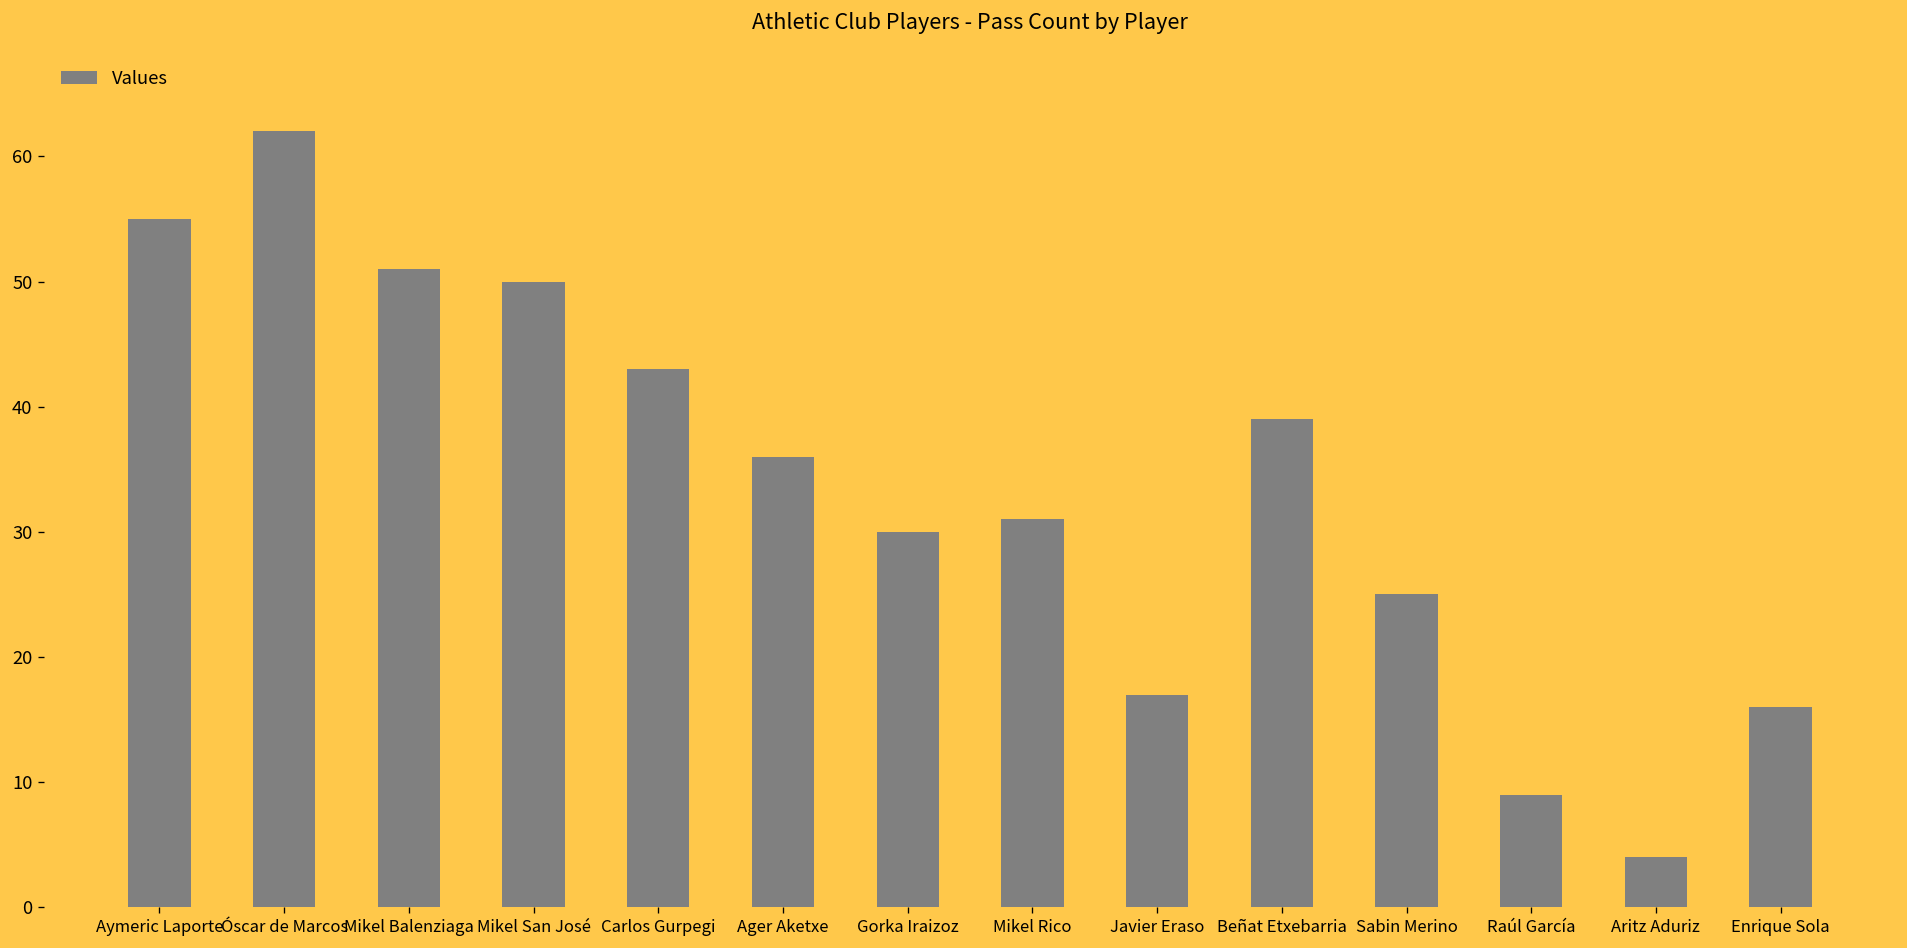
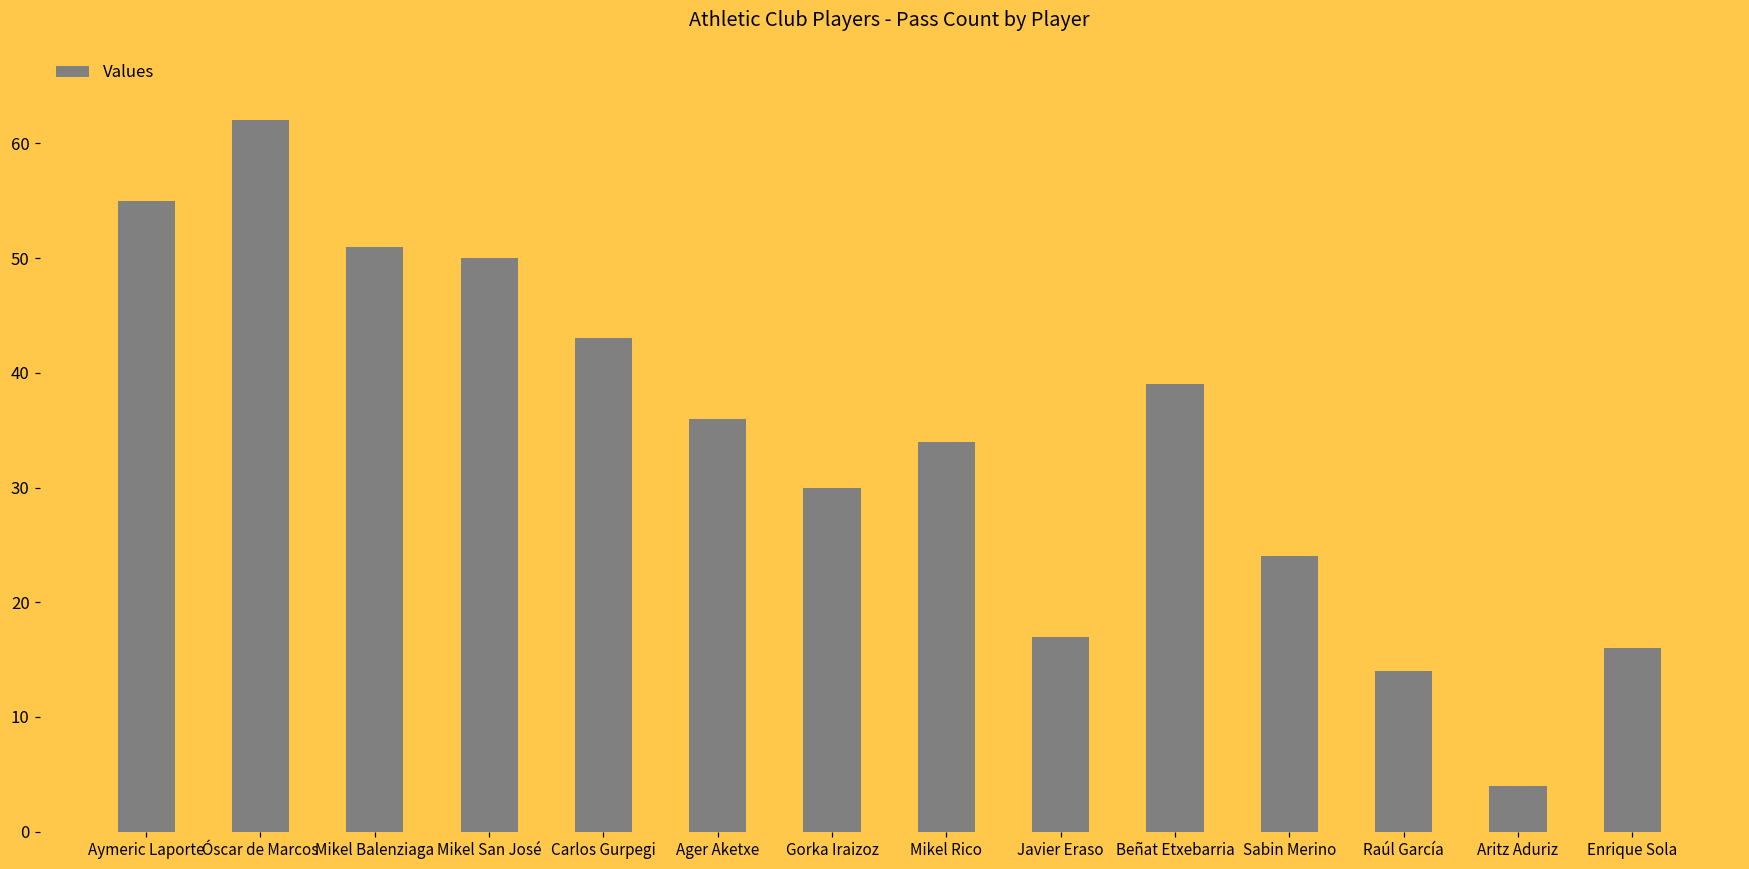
  {
    "Aymeric Laporte": 55,
    "Óscar de Marcos": 62,
    "Mikel Balenziaga": 51,
    "Mikel San José": 50,
    "Carlos Gurpegi": 43,
    "Ager Aketxe": 36,
    "Gorka Iraizoz": 30,
-   "Mikel Rico": 31,
+   "Mikel Rico": 34,
    "Javier Eraso": 17,
    "Beñat Etxebarria": 39,
-   "Sabin Merino": 25,
-   "Raúl García": 9,
+   "Sabin Merino": 24,
+   "Raúl García": 14,
    "Aritz Aduriz": 4,
    "Enrique Sola": 16
  }
